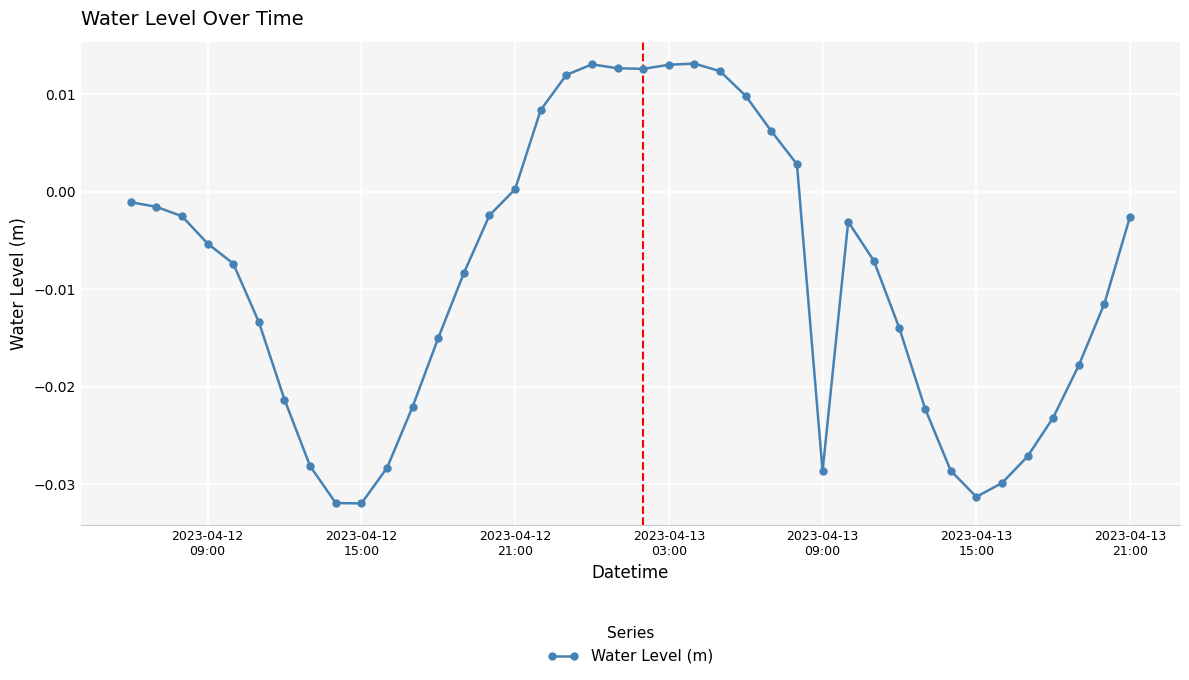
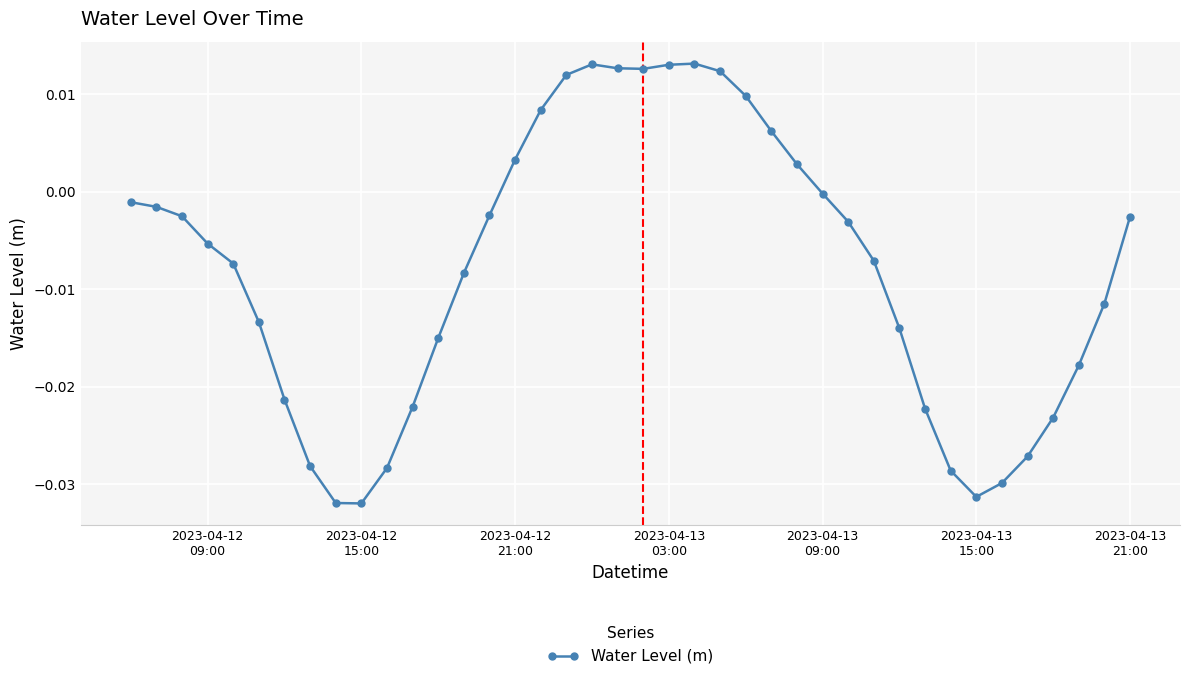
  {
    "2023-04-12 09:00": -0.005,
    "2023-04-12 15:00": -0.032,
-   "2023-04-12 21:00": 0.000,
+   "2023-04-12 21:00": 0.003,
    "2023-04-13 03:00": 0.013,
-   "2023-04-13 09:00": -0.029,
+   "2023-04-13 09:00": 0.000,
    "2023-04-13 15:00": -0.031,
    "2023-04-13 21:00": -0.003
  }
